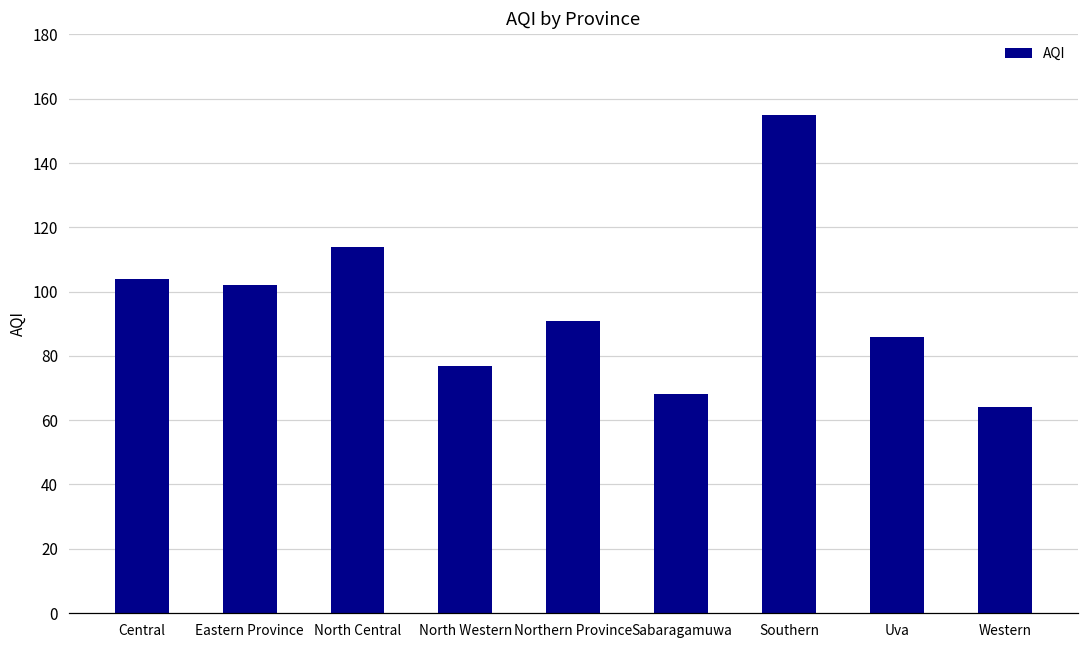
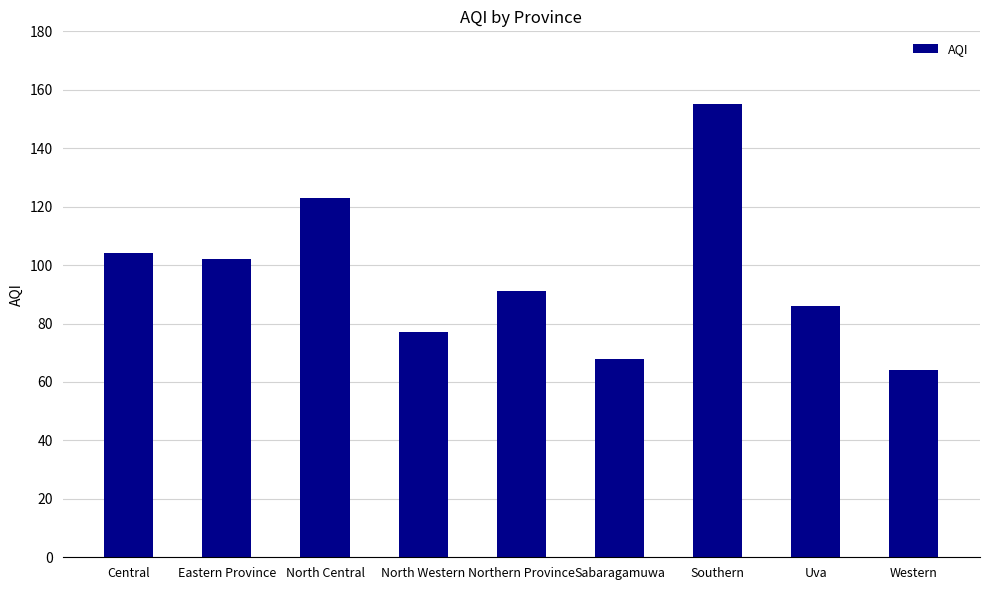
  {
    "Central": 104,
    "Eastern Province": 102,
-   "North Central": 114,
+   "North Central": 123,
    "North Western": 77,
    "Northern Province": 91,
    "Sabaragamuwa": 68,
    "Southern": 155,
    "Uva": 86,
    "Western": 64
  }
